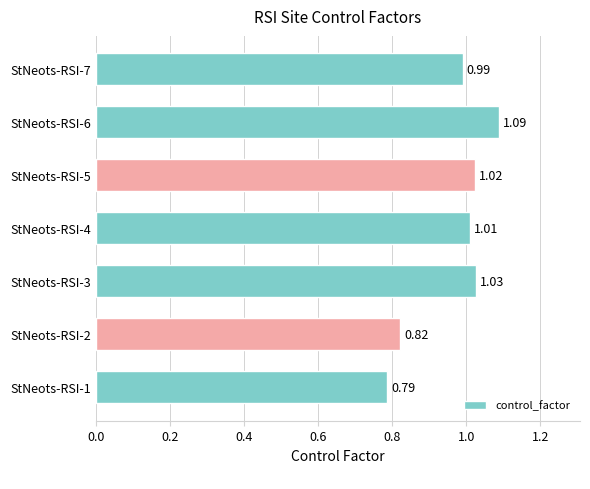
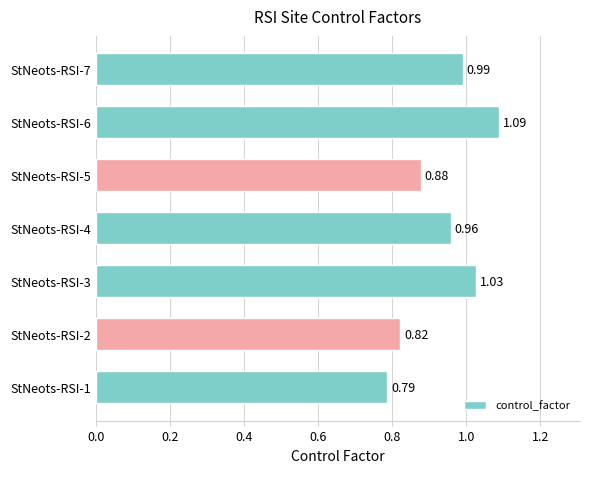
  {
    "StNeots-RSI-7": 0.99,
    "StNeots-RSI-6": 1.09,
-   "StNeots-RSI-5": 1.02,
-   "StNeots-RSI-4": 1.01,
+   "StNeots-RSI-5": 0.88,
+   "StNeots-RSI-4": 0.96,
    "StNeots-RSI-3": 1.03,
    "StNeots-RSI-2": 0.82,
    "StNeots-RSI-1": 0.79
  }
